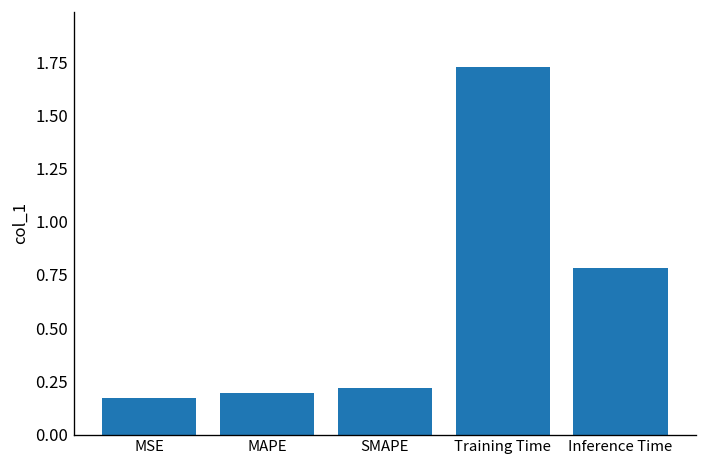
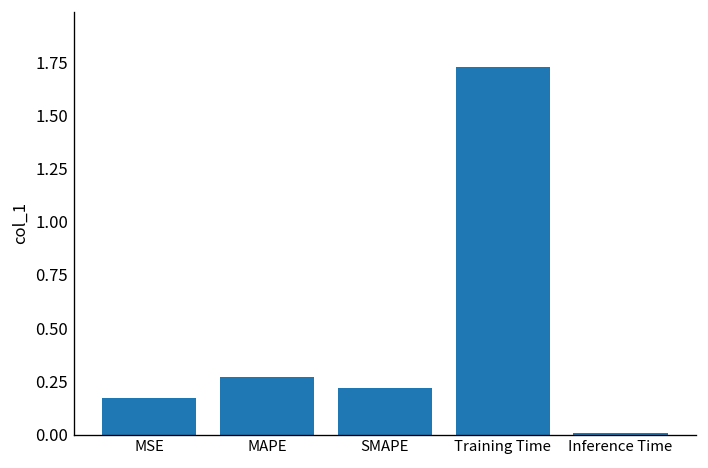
  {
    "MSE": 0.17,
-   "MAPE": 0.20,
+   "MAPE": 0.27,
    "SMAPE": 0.22,
    "Training Time": 1.73,
-   "Inference Time": 0.78
+   "Inference Time": 0.01
  }
